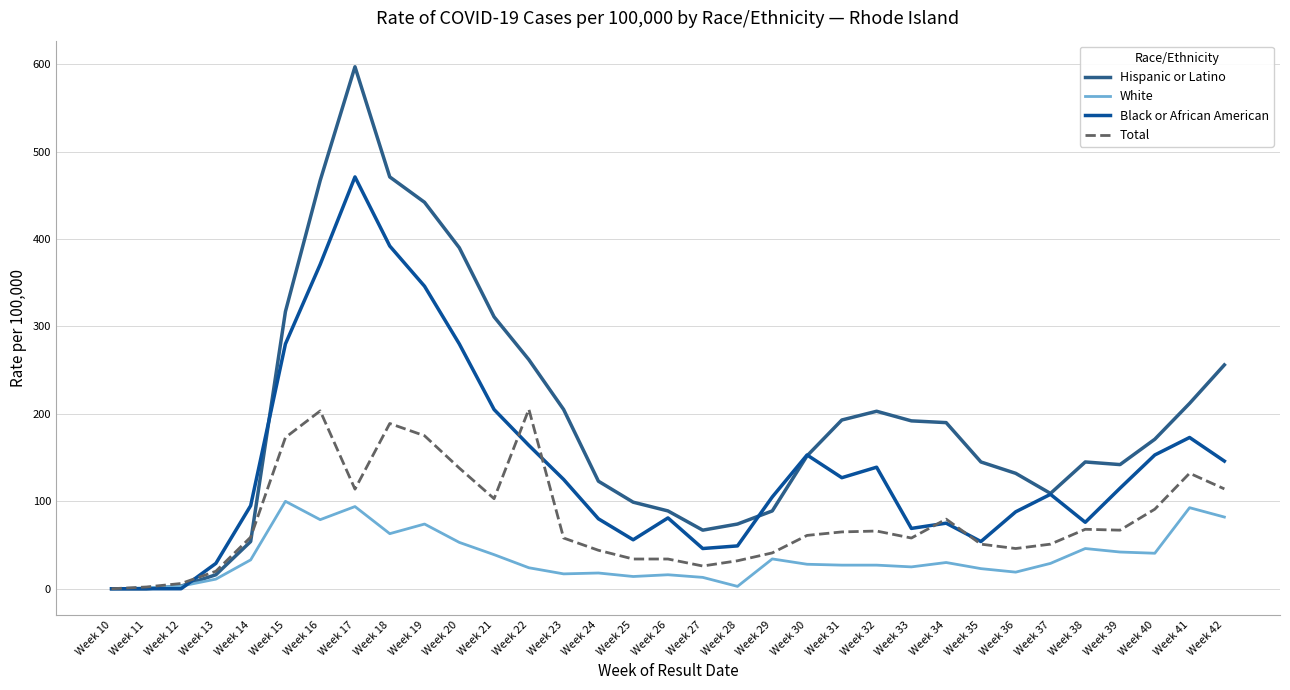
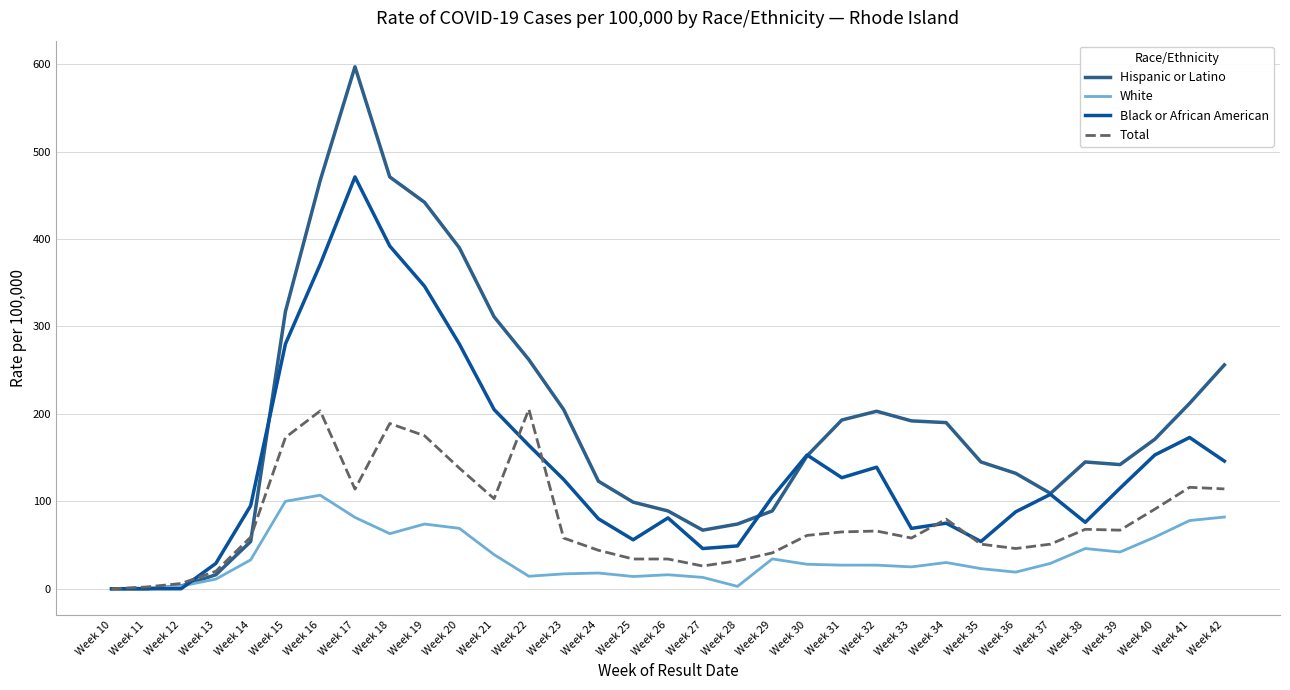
  {
    "White": {
      "Week 13": 10,
      "Week 14": 30,
      "Week 15": 100,
-     "Week 16": 80,
-     "Week 17": 90,
+     "Week 16": 110,
+     "Week 17": 80,
      "Week 18": 60,
      "Week 19": 70,
-     "Week 20": 50,
+     "Week 20": 70,
      "Week 21": 40,
-     "Week 22": 20,
+     "Week 22": 10,
      "Week 23": 20,
      "Week 24": 20,
      "Week 25": 10,
      "Week 26": 20,
      "Week 27": 10,
      "Week 28": 0,
      "Week 29": 30,
      "Week 30": 30,
      "Week 31": 30,
      "Week 32": 30,
      "Week 33": 30,
      "Week 34": 30,
      "Week 35": 20,
      "Week 36": 20,
      "Week 37": 30,
      "Week 38": 50,
      "Week 39": 40,
-     "Week 40": 40,
-     "Week 41": 90,
+     "Week 40": 60,
+     "Week 41": 80,
      "Week 42": 80
    },
    "Total": {
      "Week 12": 10,
      "Week 13": 20,
      "Week 14": 60,
      "Week 15": 170,
      "Week 16": 200,
      "Week 17": 110,
      "Week 18": 190,
      "Week 19": 180,
      "Week 20": 140,
      "Week 21": 100,
      "Week 22": 210,
      "Week 23": 60,
      "Week 24": 40,
      "Week 25": 30,
      "Week 26": 30,
      "Week 27": 30,
      "Week 28": 30,
      "Week 29": 40,
      "Week 30": 60,
      "Week 31": 70,
      "Week 32": 70,
      "Week 33": 60,
      "Week 34": 80,
      "Week 35": 50,
      "Week 36": 50,
      "Week 37": 50,
      "Week 38": 70,
      "Week 39": 70,
      "Week 40": 90,
-     "Week 41": 130,
+     "Week 41": 120,
      "Week 42": 110
    }
  }
